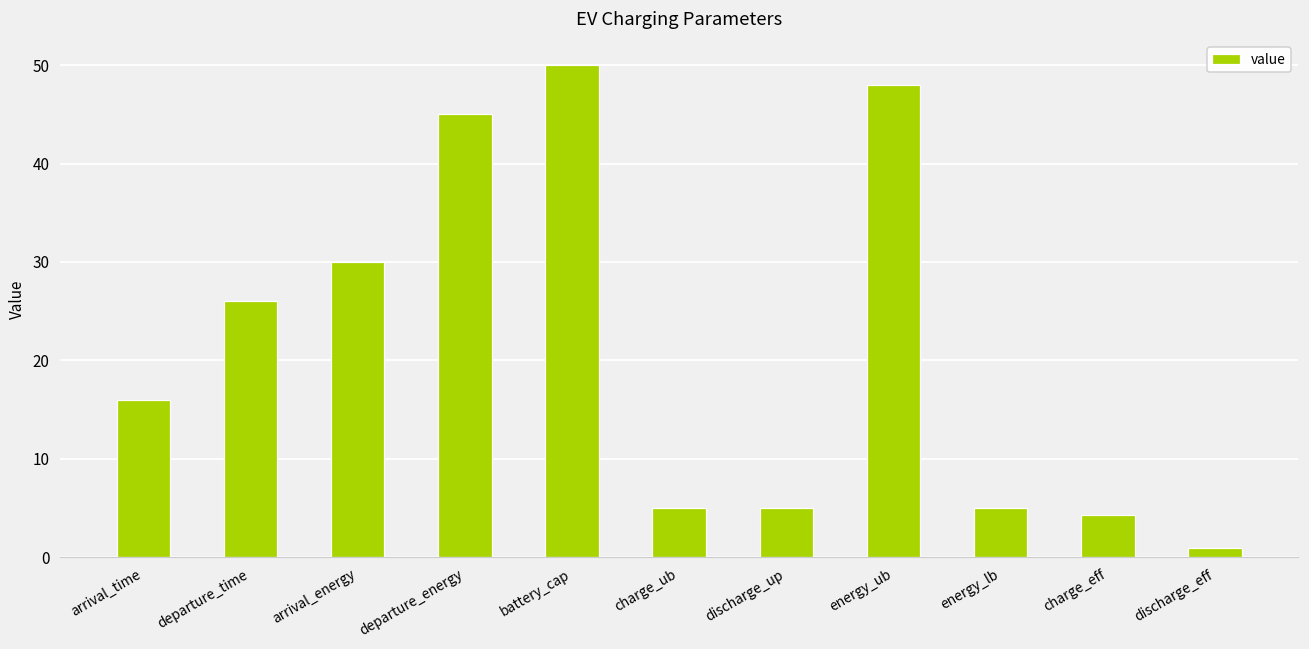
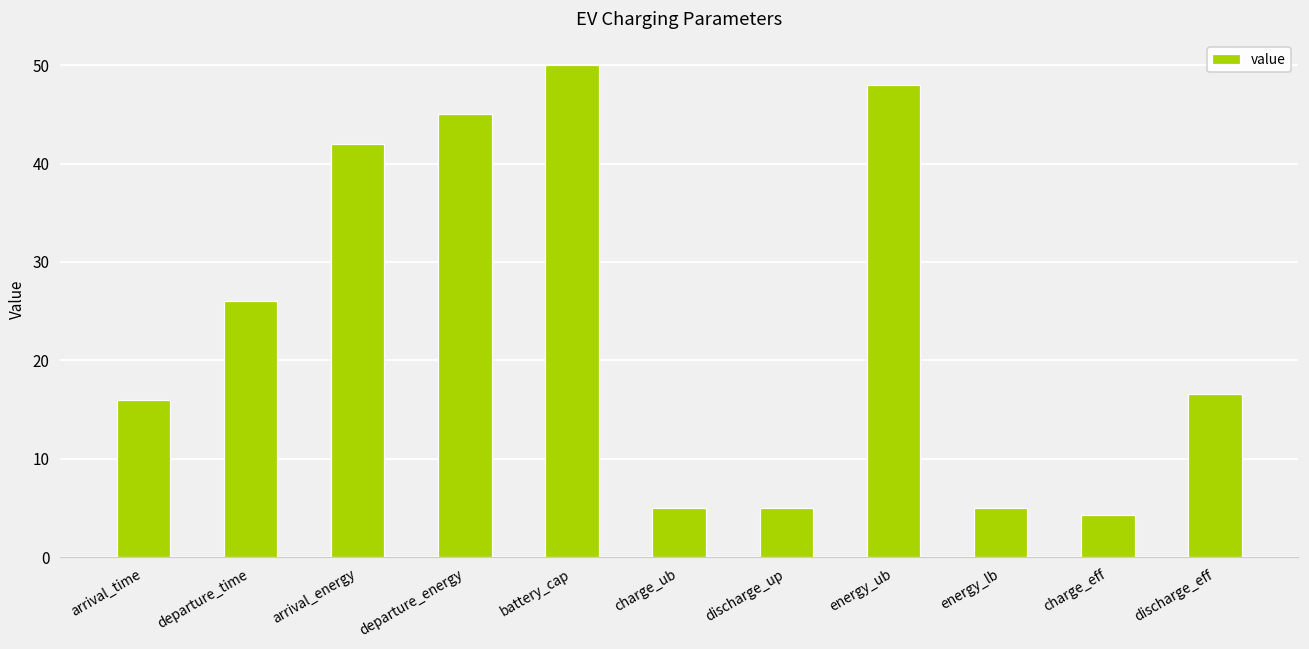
  {
    "arrival_time": 16,
    "departure_time": 26,
-   "arrival_energy": 30,
+   "arrival_energy": 42,
    "departure_energy": 45,
    "battery_cap": 50,
    "charge_ub": 5,
    "discharge_up": 5,
    "energy_ub": 48,
    "energy_lb": 5,
    "charge_eff": 4,
-   "discharge_eff": 1
+   "discharge_eff": 17
  }
